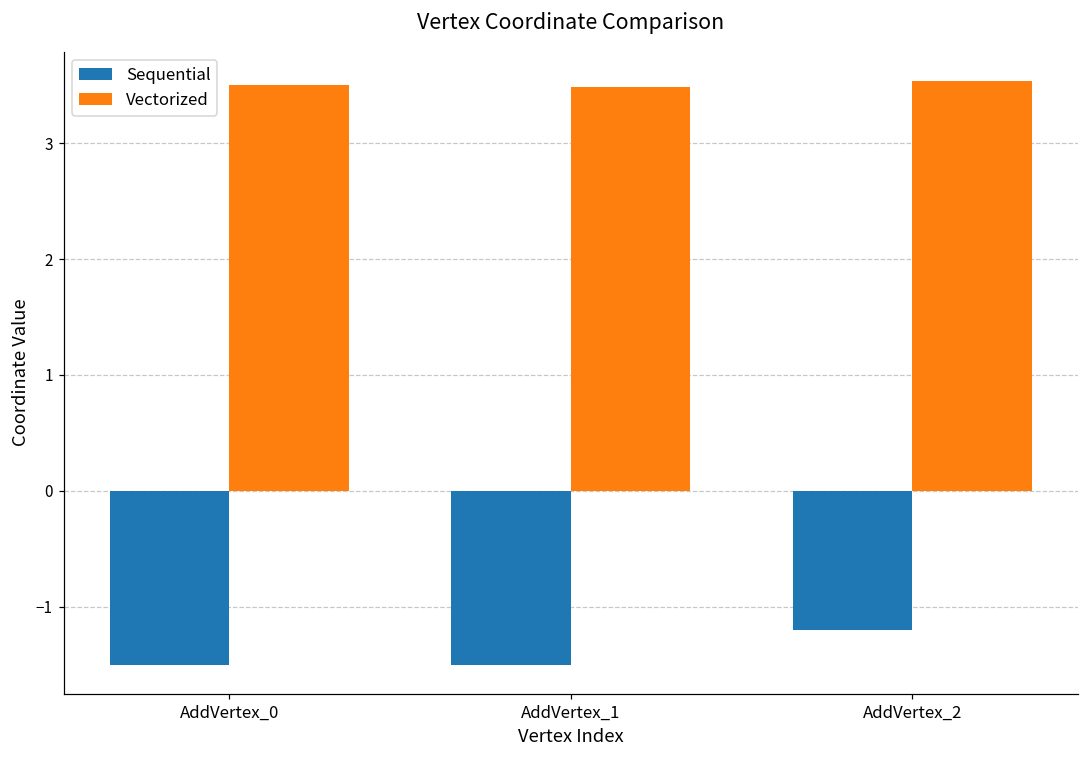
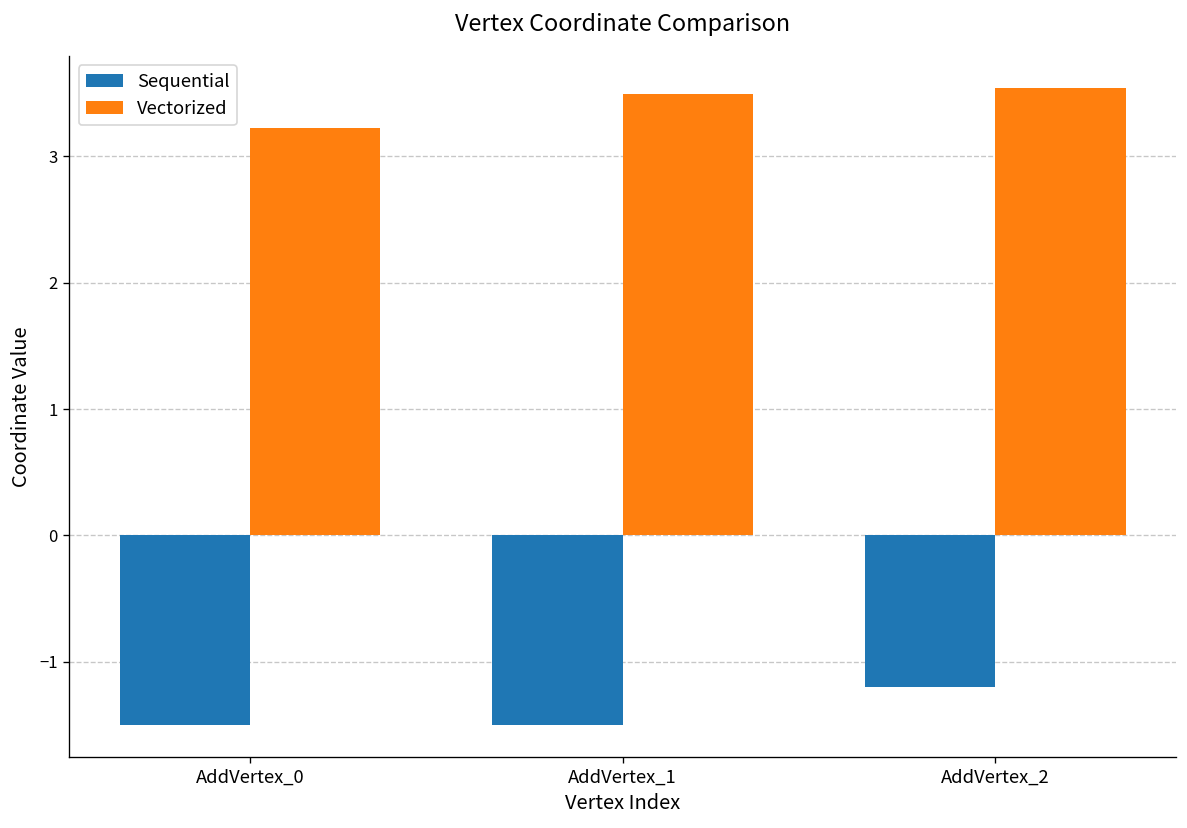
  {
    "Sequential": {
      "AddVertex_0": -1.50,
      "AddVertex_1": -1.50,
      "AddVertex_2": -1.20
    },
    "Vectorized": {
-     "AddVertex_0": 3.50,
+     "AddVertex_0": 3.22,
      "AddVertex_1": 3.49,
      "AddVertex_2": 3.54
    }
  }
